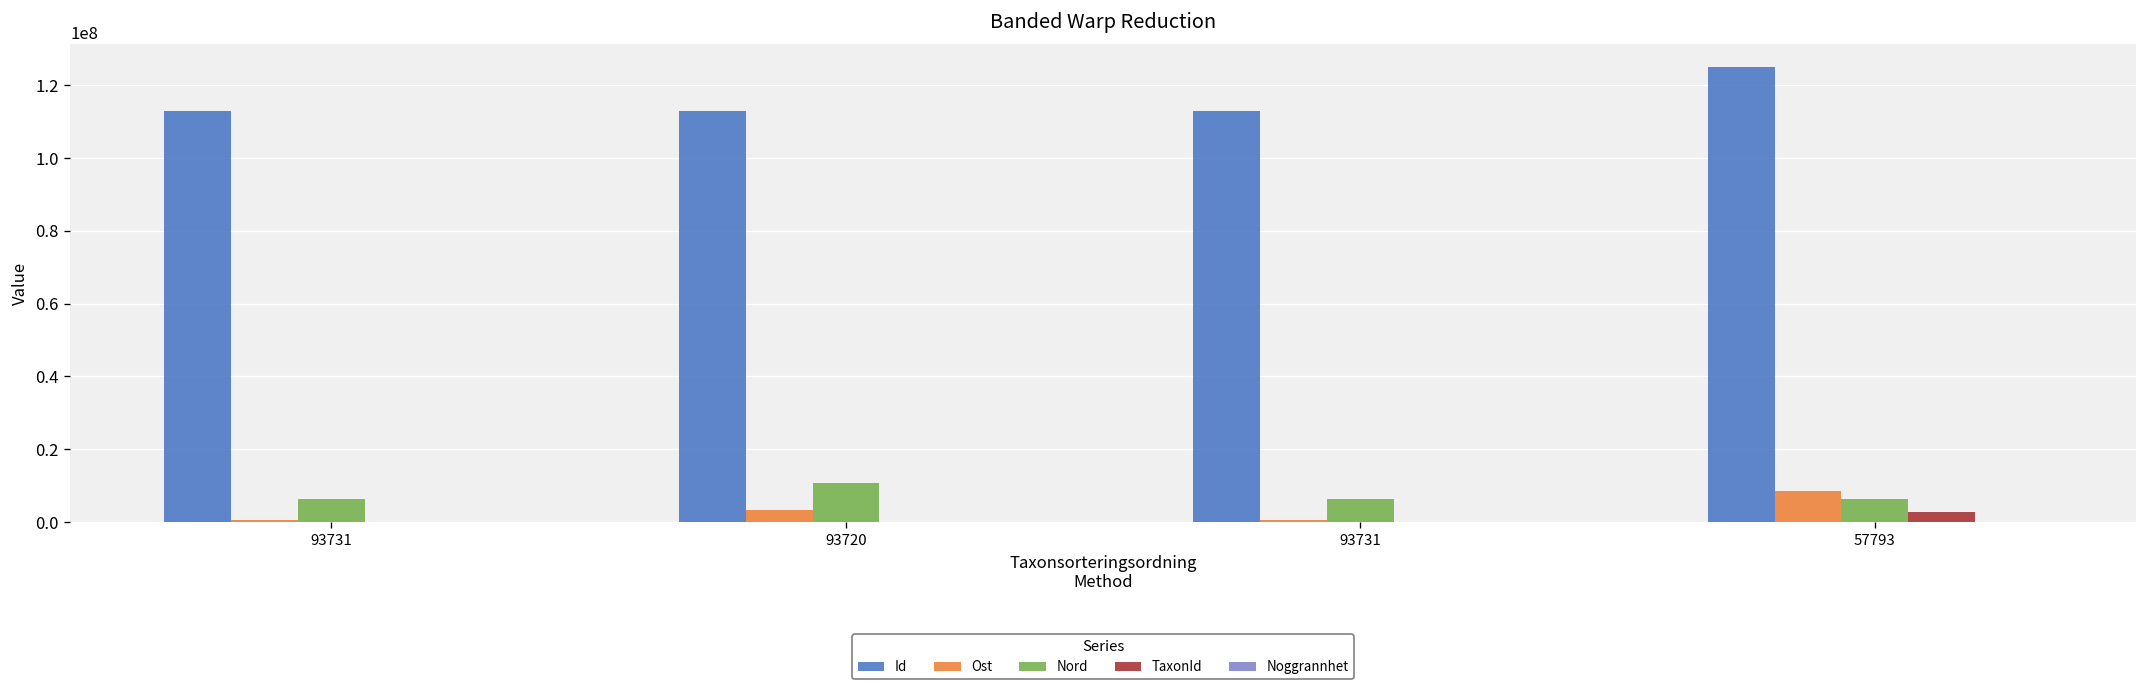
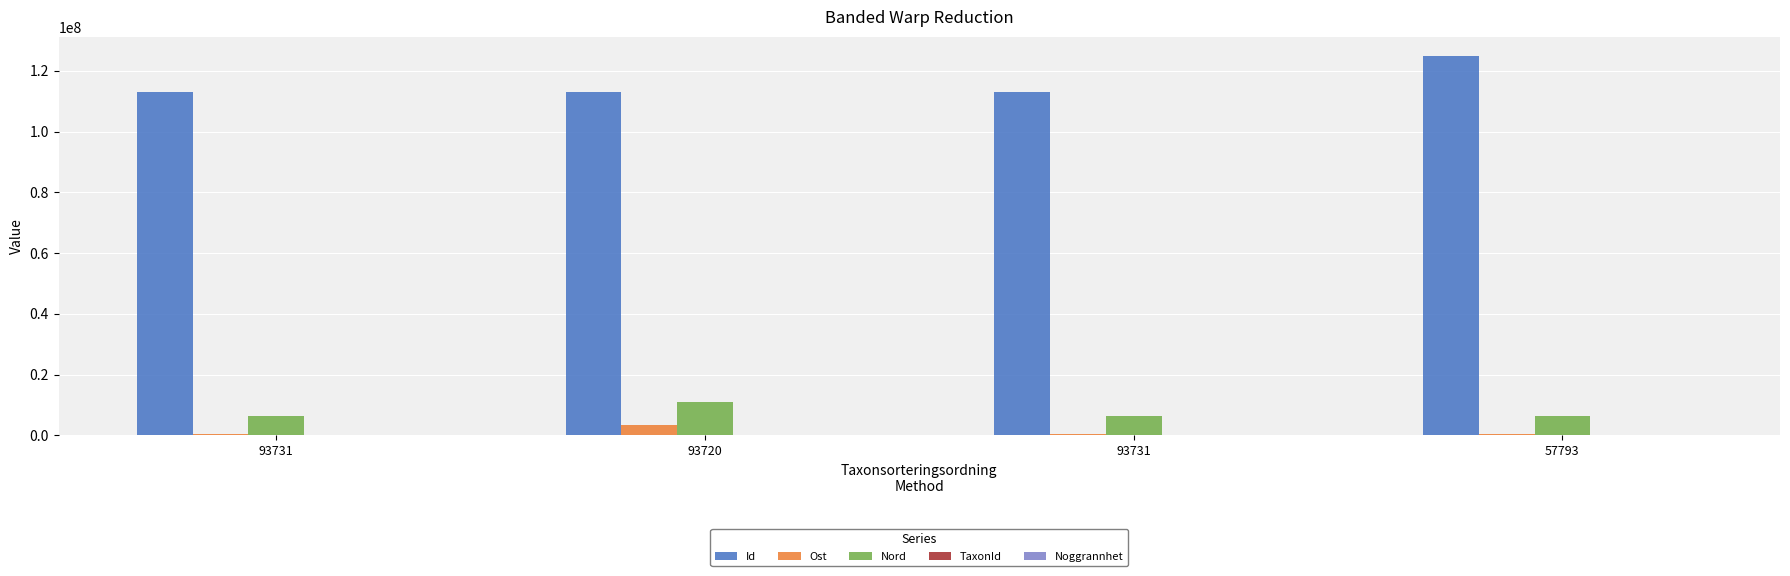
  {
    "Ost": {
      "93720": 3000000,
-     "57793": 9000000
+     "57793": 1000000
    },
    "Nord": {
      "93720": 11000000,
      "57793": 6000000
    },
    "TaxonId": {
-     "57793": 3000000
+     "57793": 0
    }
  }
